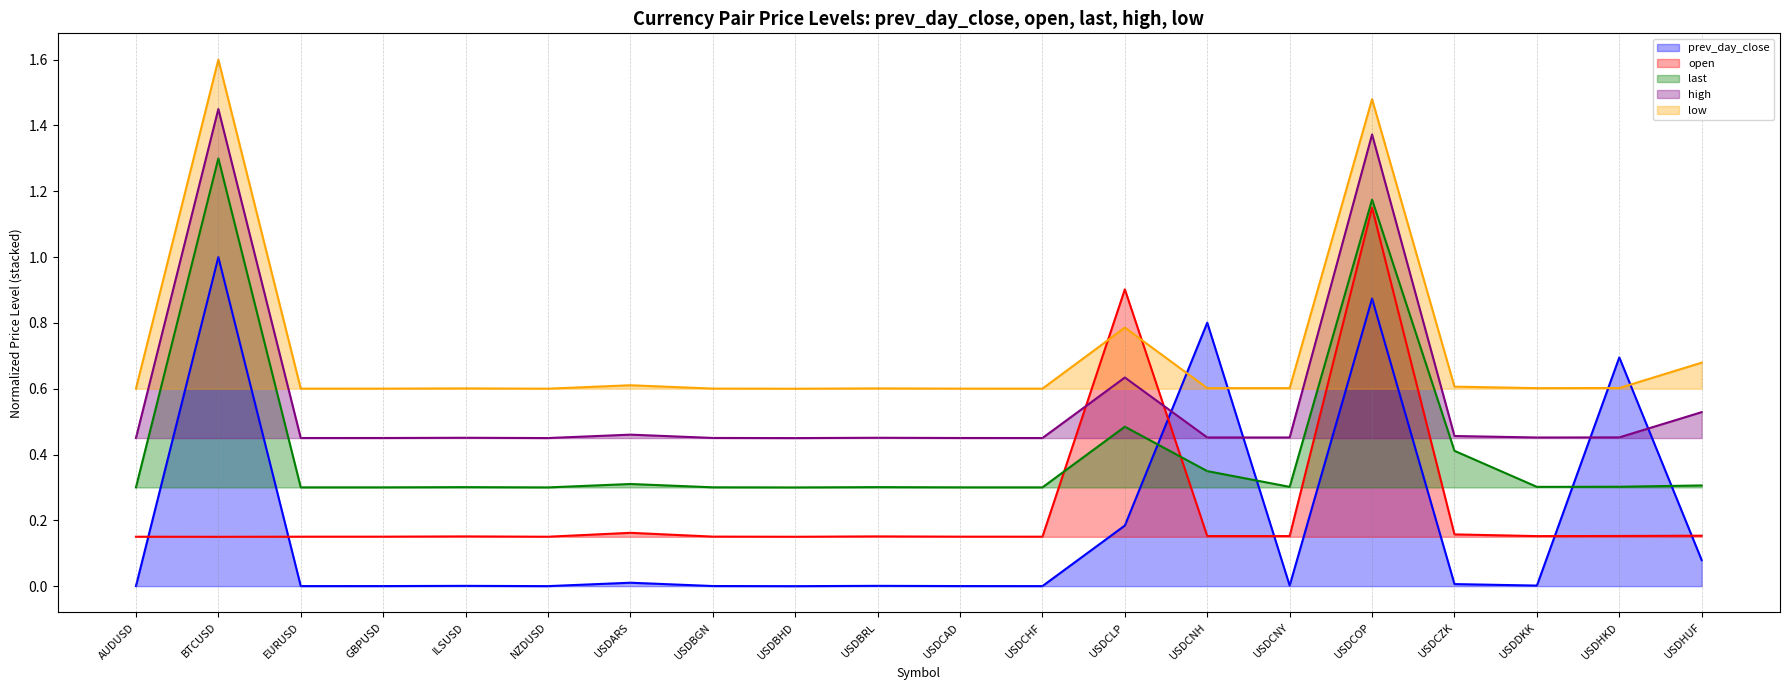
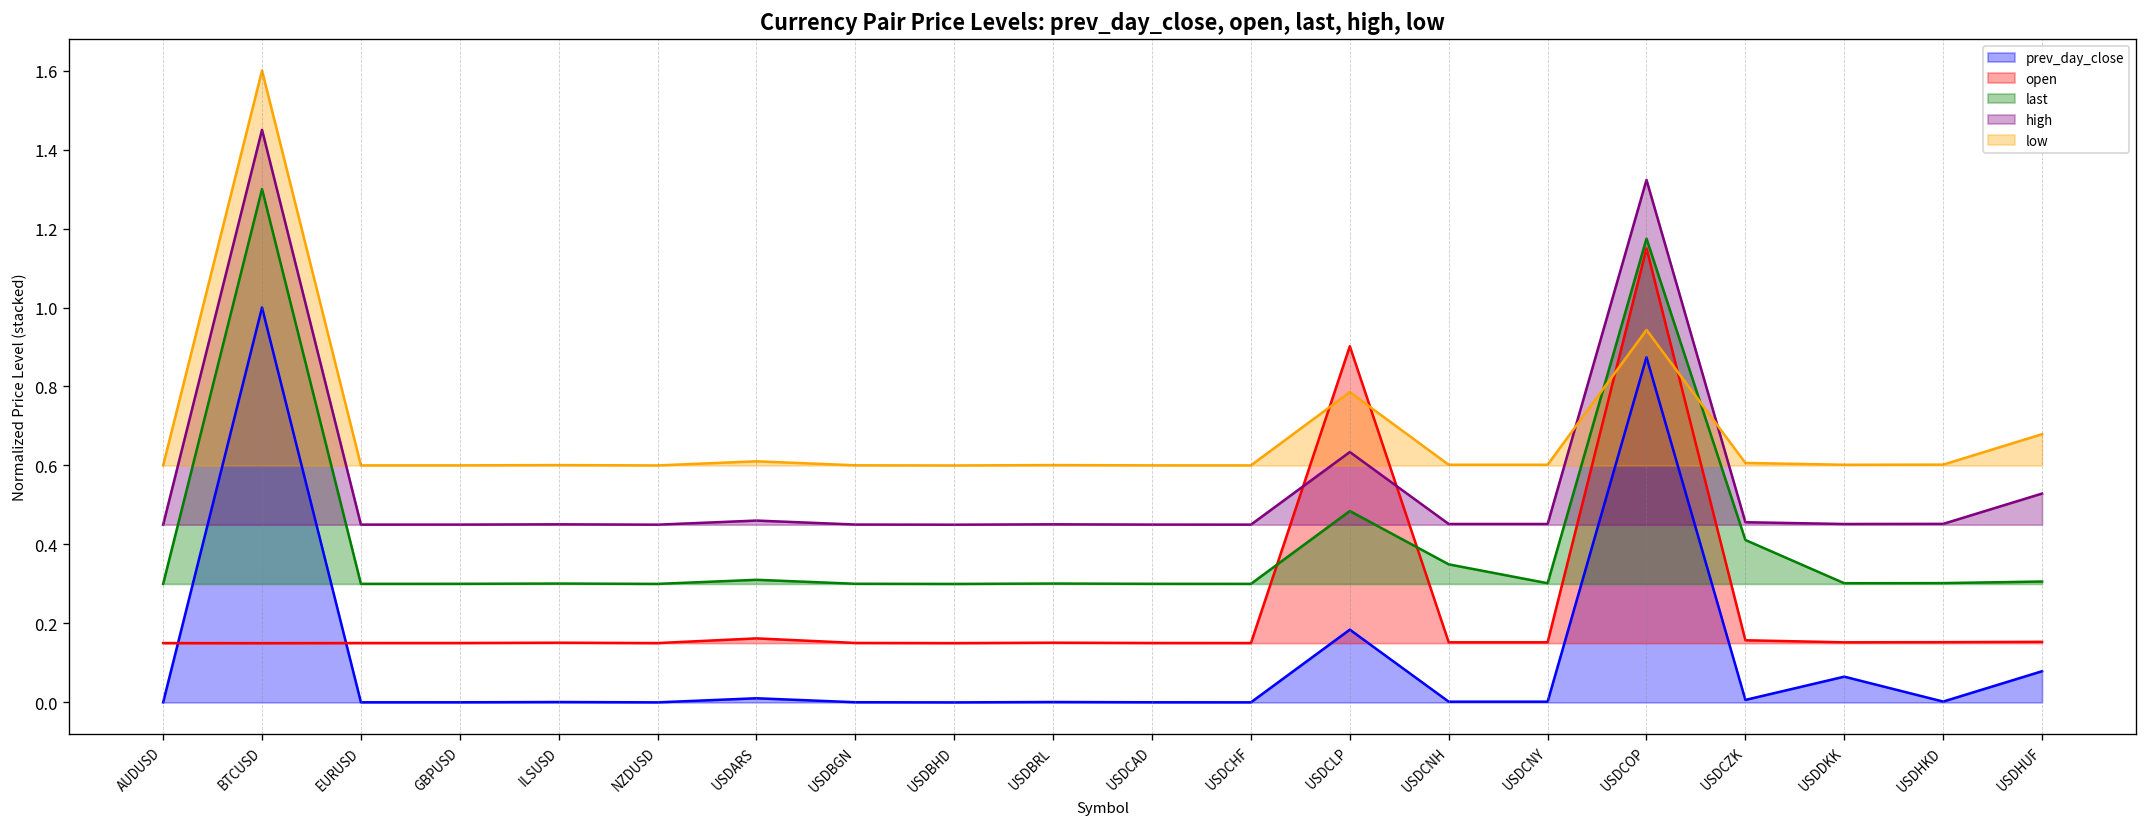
  {
    "prev_day_close": {
      "AUDUSD": 0.00,
      "BTCUSD": 1.00,
      "EURUSD": 0.00,
      "GBPUSD": 0.00,
      "ILSUSD": 0.00,
      "NZDUSD": 0.00,
      "USDARS": 0.01,
      "USDBGN": 0.00,
      "USDBHD": 0.00,
      "USDBRL": 0.00,
      "USDCAD": 0.00,
      "USDCHF": 0.00,
      "USDCLP": 0.18,
-     "USDCNH": 0.80,
+     "USDCNH": 0.00,
      "USDCNY": 0.00,
      "USDCOP": 0.87,
      "USDCZK": 0.01,
-     "USDDKK": 0.00,
-     "USDHKD": 0.70,
+     "USDDKK": 0.07,
+     "USDHKD": 0.00,
      "USDHUF": 0.08
    },
    "open": {
      "AUDUSD": 0.15,
      "EURUSD": 0.15,
      "GBPUSD": 0.15,
      "ILSUSD": 0.15,
      "NZDUSD": 0.15,
      "USDARS": 0.16,
      "USDBGN": 0.15,
      "USDBHD": 0.15,
      "USDBRL": 0.15,
      "USDCAD": 0.15,
      "USDCHF": 0.15,
      "USDCLP": 0.90,
      "USDCNH": 0.15,
      "USDCNY": 0.15,
      "USDCOP": 1.15,
      "USDCZK": 0.16,
      "USDDKK": 0.15,
      "USDHKD": 0.15,
      "USDHUF": 0.15
    },
    "last": {
      "AUDUSD": 0.30,
      "BTCUSD": 1.30,
      "EURUSD": 0.30,
      "GBPUSD": 0.30,
      "ILSUSD": 0.30,
      "NZDUSD": 0.30,
      "USDARS": 0.31,
      "USDBGN": 0.30,
      "USDBRL": 0.30,
      "USDCAD": 0.30,
      "USDCHF": 0.30,
      "USDCLP": 0.48,
      "USDCNH": 0.35,
      "USDCNY": 0.30,
      "USDCOP": 1.17,
      "USDCZK": 0.41,
      "USDDKK": 0.30,
      "USDHKD": 0.30,
      "USDHUF": 0.31
    },
    "high": {
      "AUDUSD": 0.45,
      "BTCUSD": 1.45,
      "EURUSD": 0.45,
      "GBPUSD": 0.45,
      "ILSUSD": 0.45,
      "NZDUSD": 0.45,
      "USDARS": 0.46,
      "USDBGN": 0.45,
      "USDBRL": 0.45,
      "USDCAD": 0.45,
      "USDCHF": 0.45,
      "USDCLP": 0.63,
      "USDCNH": 0.45,
      "USDCNY": 0.45,
-     "USDCOP": 1.37,
+     "USDCOP": 1.32,
      "USDCZK": 0.46,
      "USDDKK": 0.45,
      "USDHKD": 0.45,
      "USDHUF": 0.53
    },
    "low": {
      "AUDUSD": 0.60,
      "BTCUSD": 1.60,
      "EURUSD": 0.60,
      "GBPUSD": 0.60,
      "ILSUSD": 0.60,
      "NZDUSD": 0.60,
      "USDARS": 0.61,
      "USDBGN": 0.60,
      "USDBRL": 0.60,
      "USDCAD": 0.60,
      "USDCHF": 0.60,
      "USDCLP": 0.79,
      "USDCNH": 0.60,
      "USDCNY": 0.60,
-     "USDCOP": 1.48,
+     "USDCOP": 0.94,
      "USDCZK": 0.61,
      "USDDKK": 0.60,
      "USDHKD": 0.60,
      "USDHUF": 0.68
    }
  }
